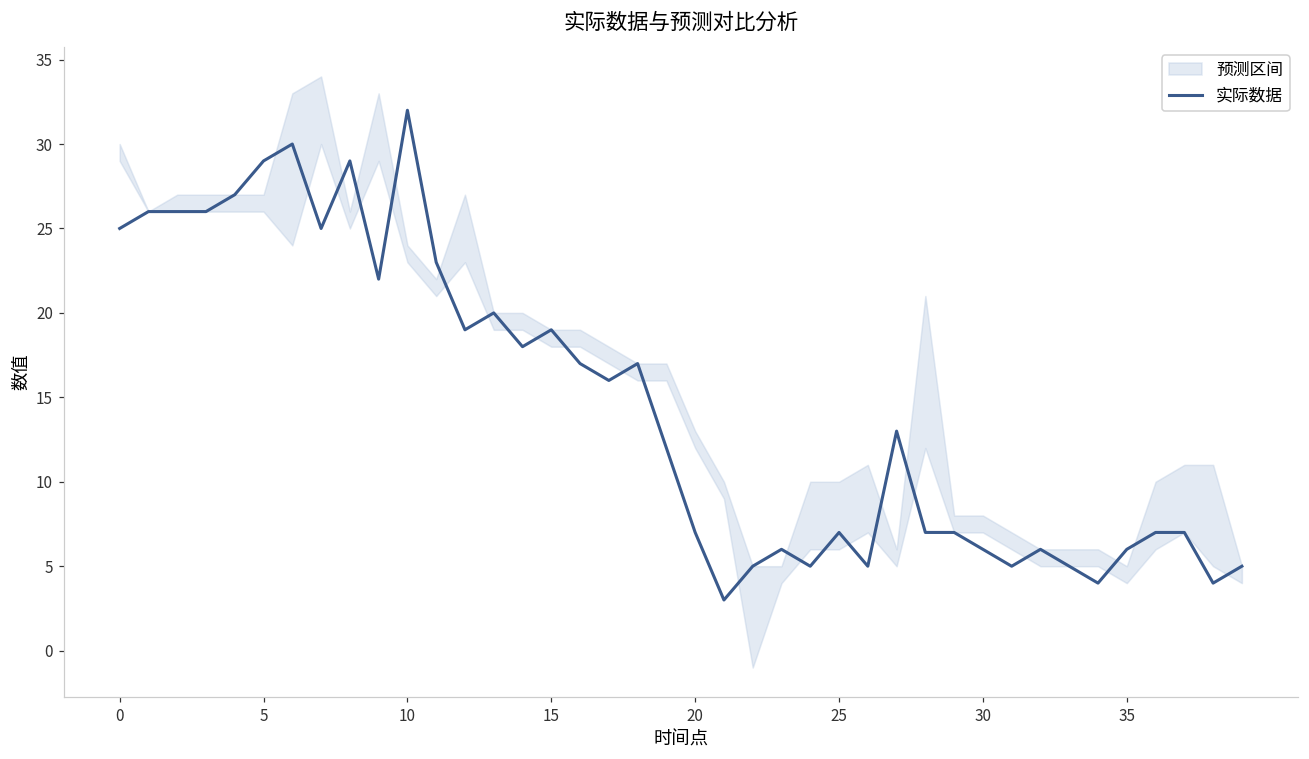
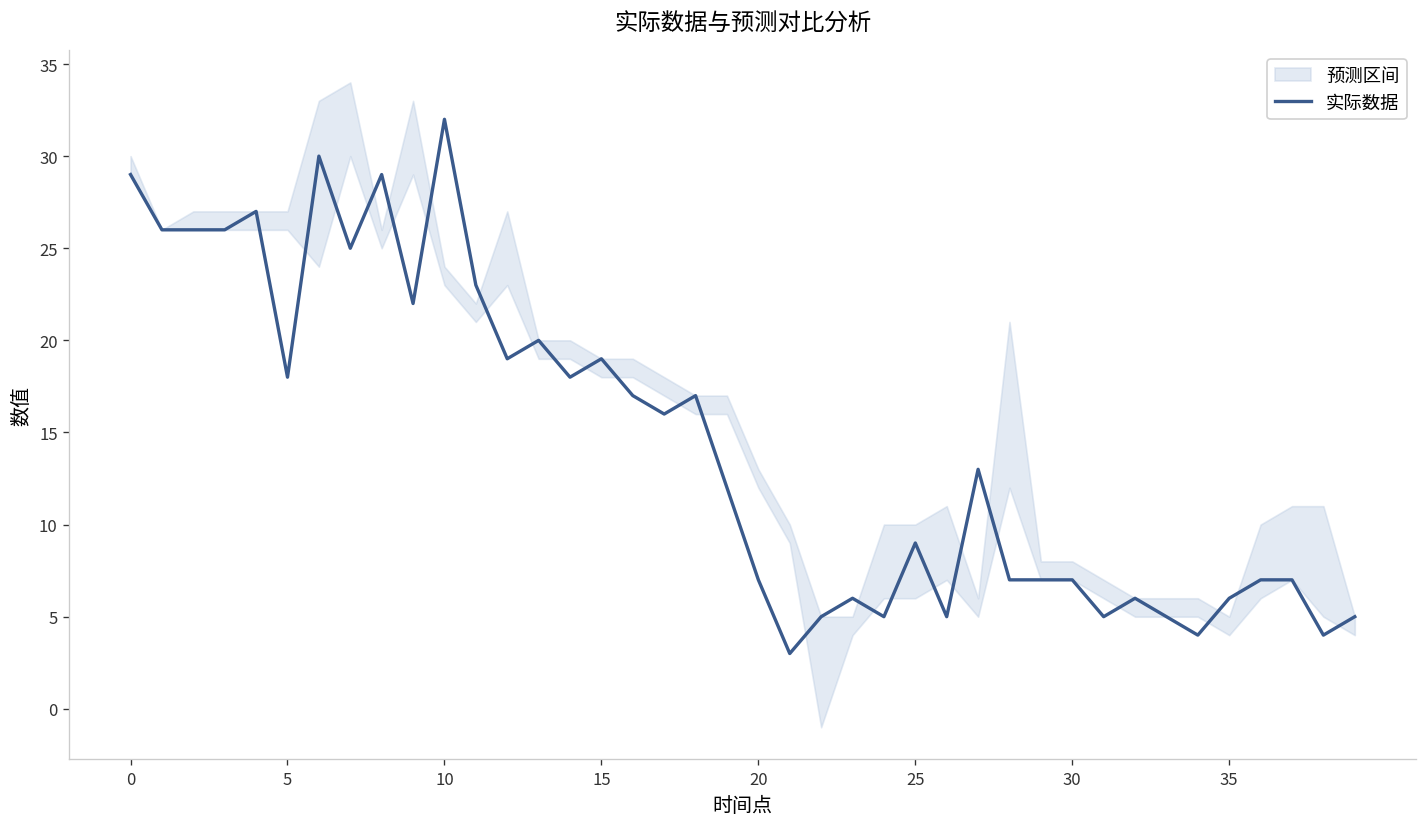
  {
    "实际数据": {
-     "0": 25,
-     "5": 29,
+     "0": 29,
+     "5": 18,
      "10": 32,
      "20": 7,
-     "25": 7,
-     "30": 6,
+     "25": 9,
+     "30": 7,
      "35": 6
    }
  }
